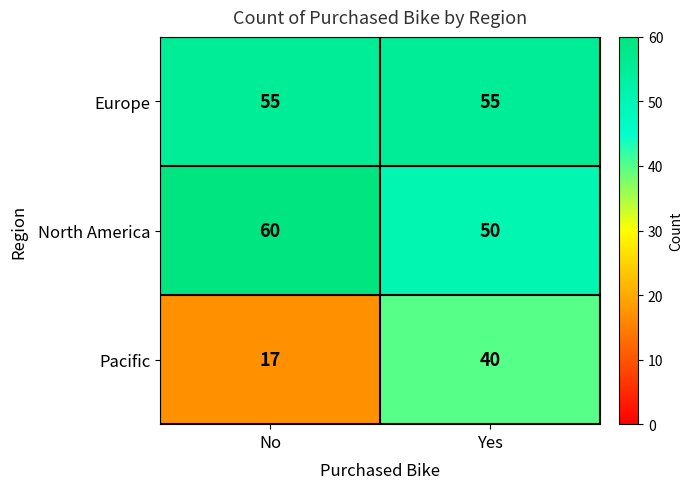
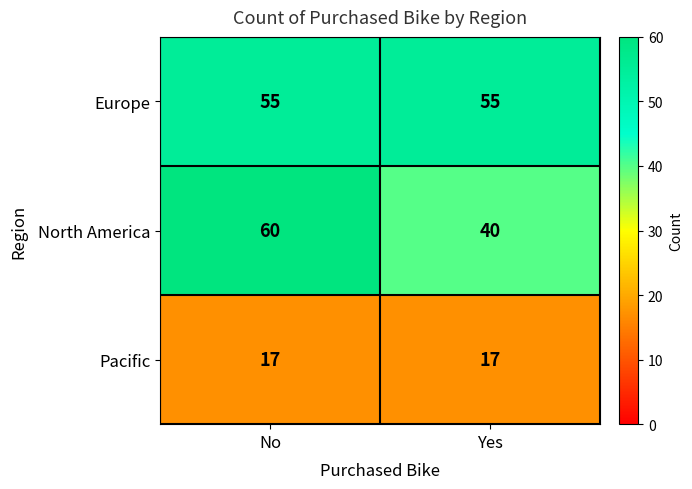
  {
    "Europe": {
      "No": 55,
      "Yes": 55
    },
    "North America": {
      "No": 60,
-     "Yes": 50
+     "Yes": 40
    },
    "Pacific": {
      "No": 17,
-     "Yes": 40
+     "Yes": 17
    }
  }
